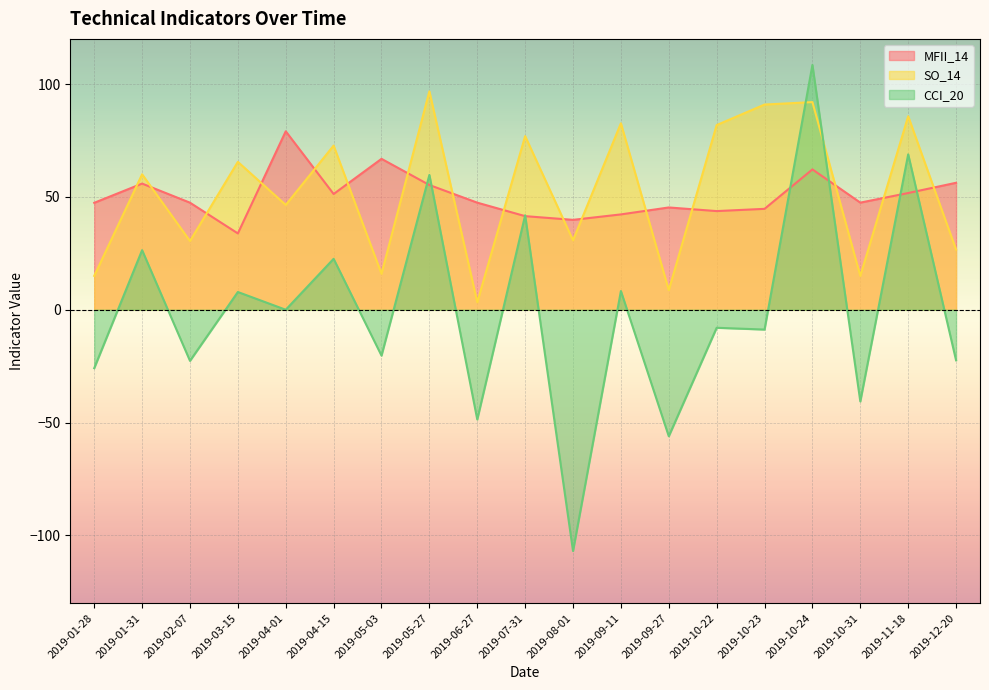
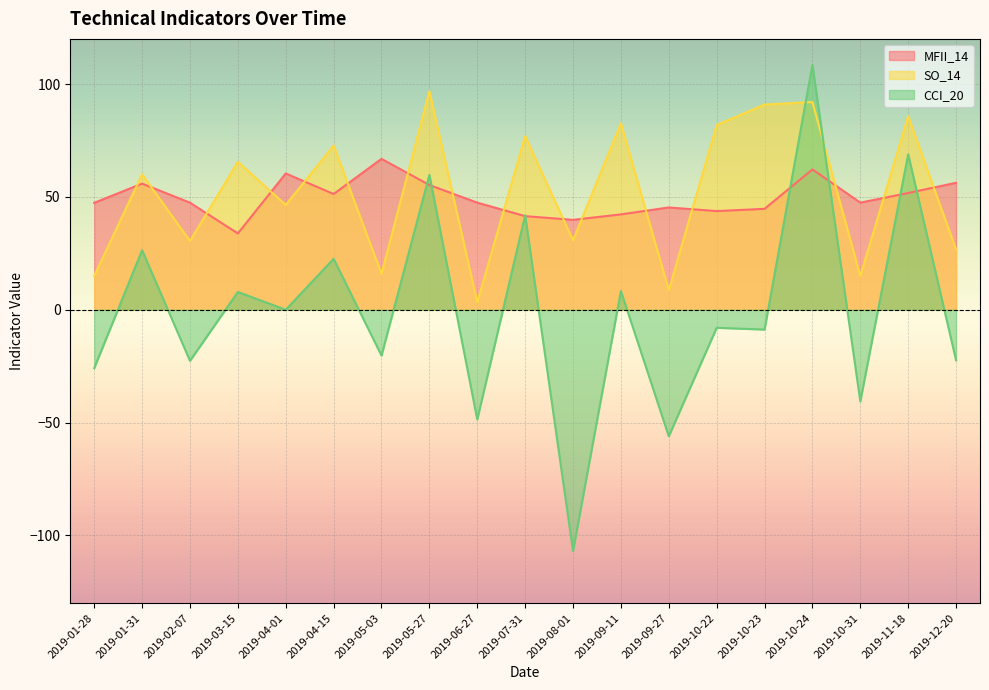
  {
    "MFII_14": {
      "2019-01-28": 47,
      "2019-01-31": 56,
      "2019-02-07": 47,
      "2019-03-15": 34,
-     "2019-04-01": 79,
+     "2019-04-01": 60,
      "2019-04-15": 51,
      "2019-05-03": 67,
      "2019-05-27": 55,
      "2019-06-27": 47,
      "2019-08-01": 40,
      "2019-09-11": 42,
      "2019-09-27": 45,
      "2019-10-22": 44,
      "2019-10-23": 45,
      "2019-10-24": 62,
      "2019-10-31": 47,
      "2019-11-18": 52,
      "2019-12-20": 56
    },
    "SO_14": {
      "2019-01-28": 15,
      "2019-01-31": 60,
      "2019-02-07": 30,
      "2019-03-15": 66,
      "2019-04-01": 46,
      "2019-04-15": 73,
      "2019-05-03": 16,
      "2019-05-27": 97,
      "2019-06-27": 3,
      "2019-07-31": 77,
      "2019-08-01": 31,
      "2019-09-11": 83,
      "2019-09-27": 9,
      "2019-10-22": 82,
      "2019-10-23": 91,
      "2019-10-24": 92,
      "2019-10-31": 15,
      "2019-11-18": 86,
      "2019-12-20": 27
    }
  }
